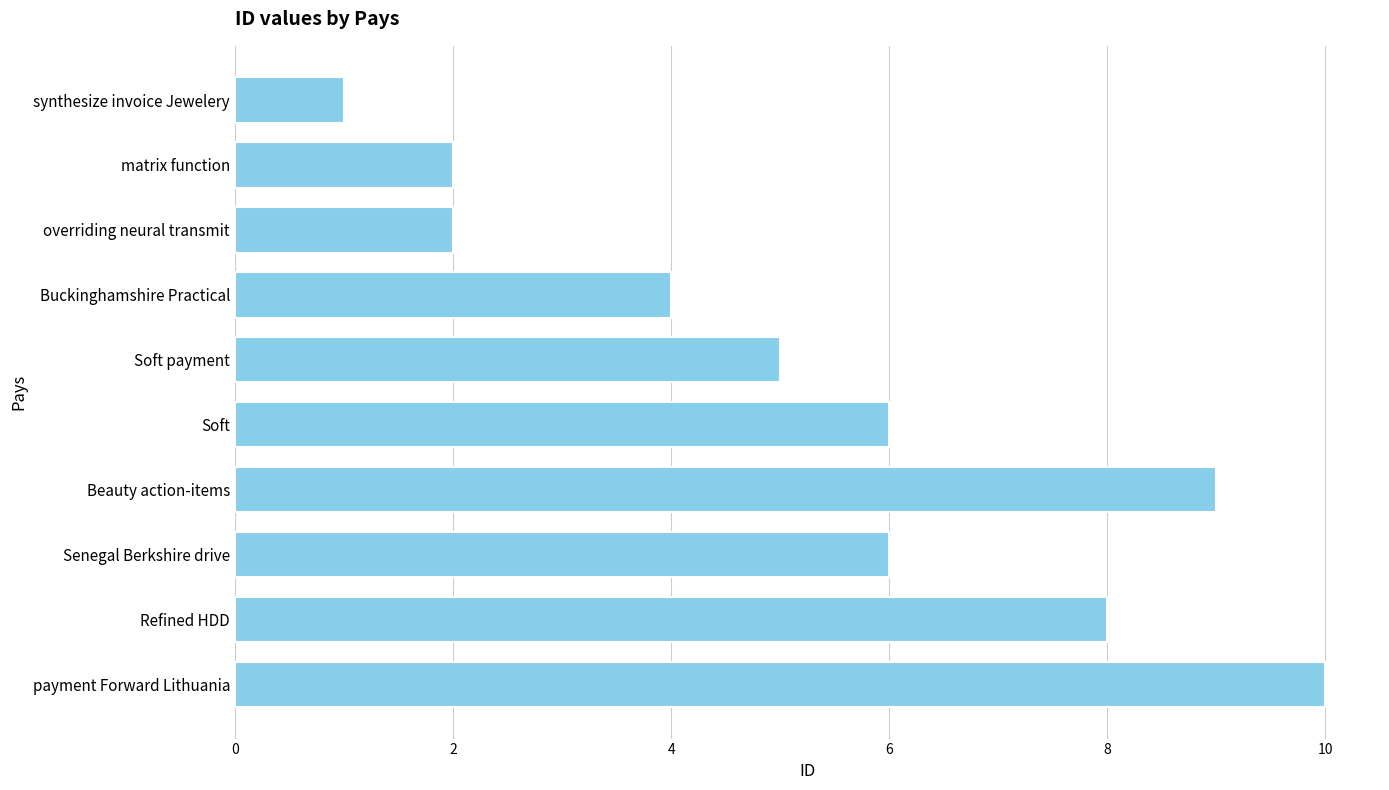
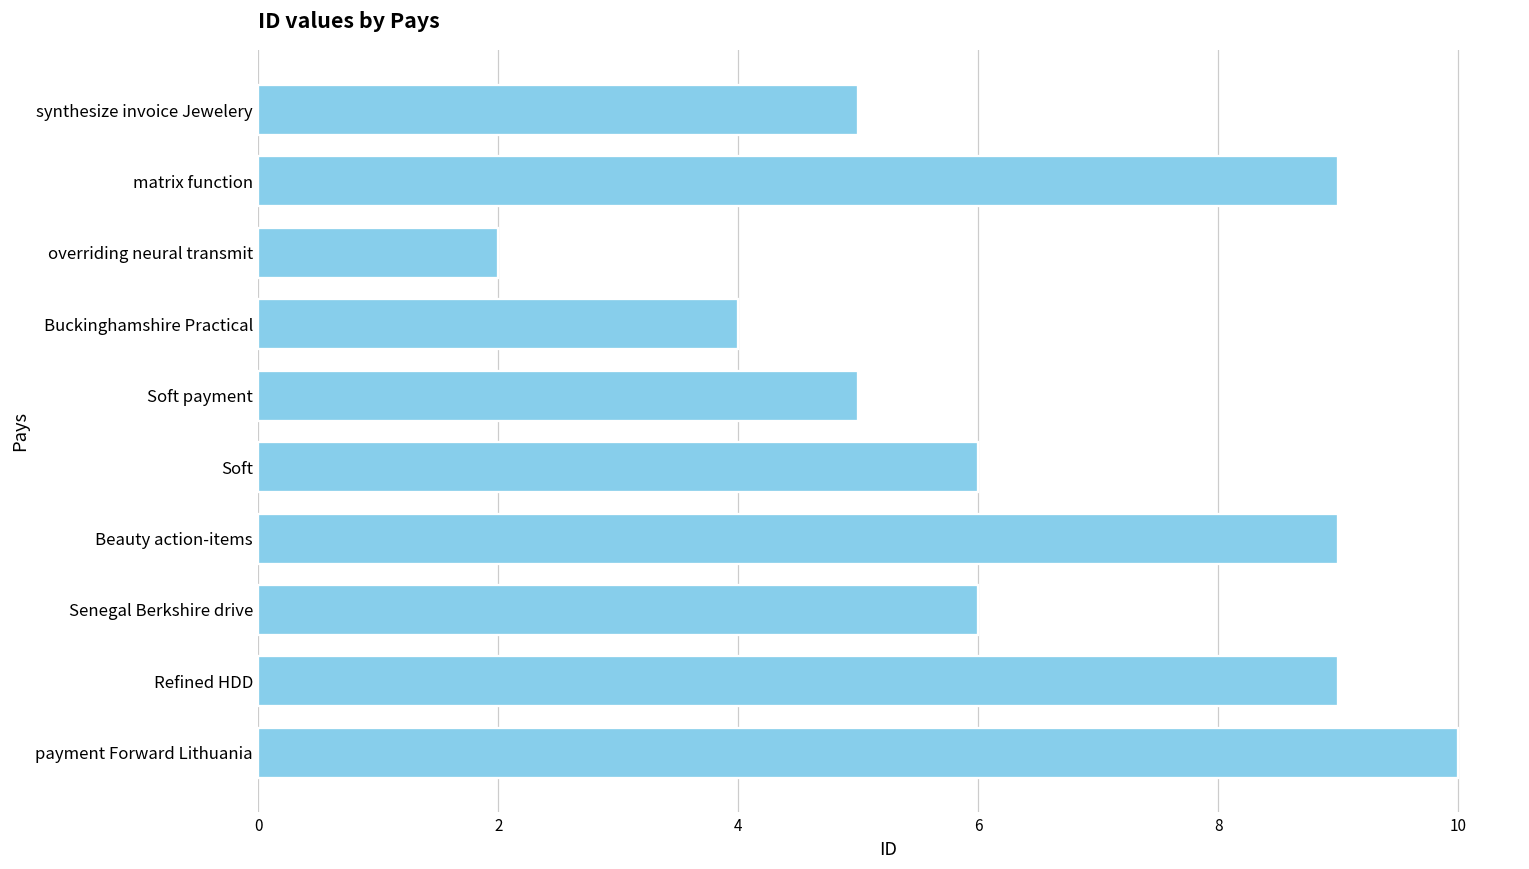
  {
-   "synthesize invoice Jewelery": 1,
-   "matrix function": 2,
+   "synthesize invoice Jewelery": 5,
+   "matrix function": 9,
    "overriding neural transmit": 2,
    "Buckinghamshire Practical": 4,
    "Soft payment": 5,
    "Soft": 6,
    "Beauty action-items": 9,
    "Senegal Berkshire drive": 6,
-   "Refined HDD": 8,
+   "Refined HDD": 9,
    "payment Forward Lithuania": 10
  }
